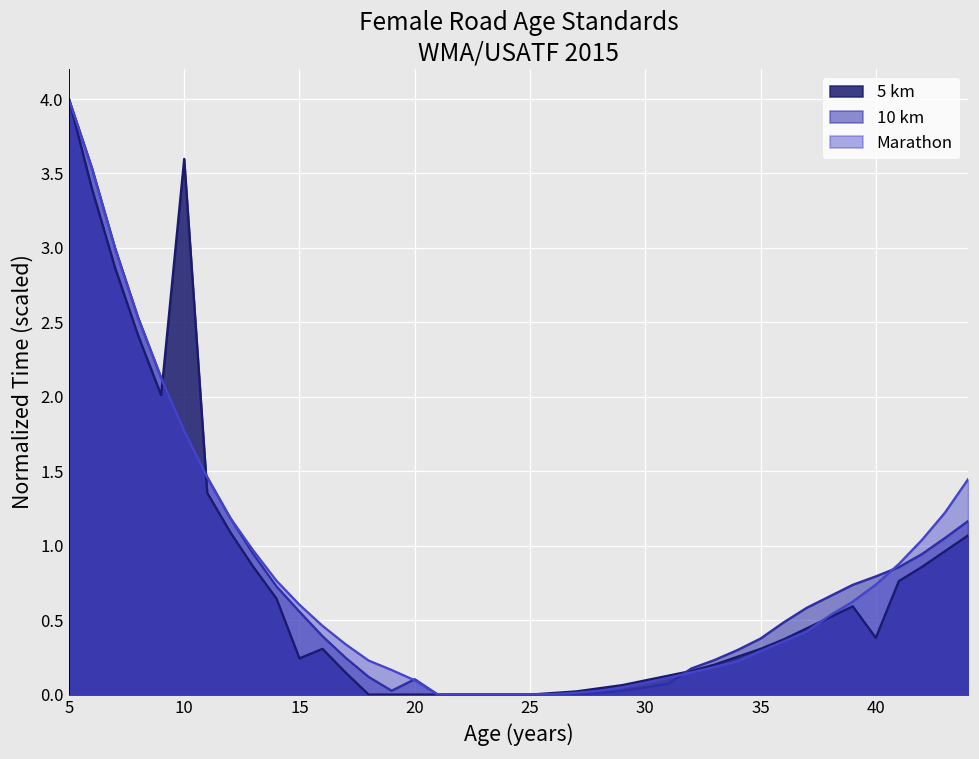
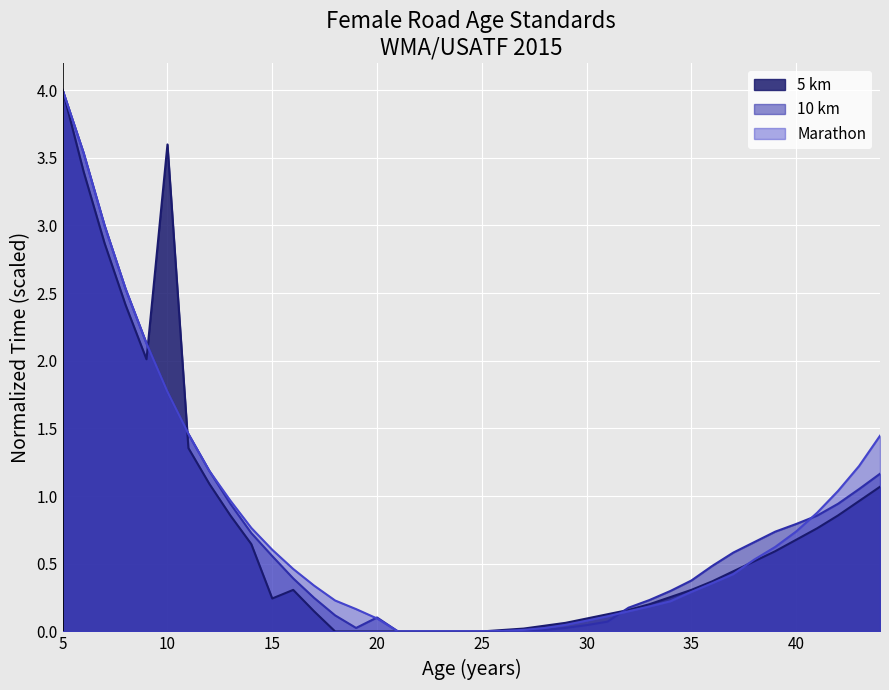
  {
    "5 km": {
      "10": 3.60,
      "15": 0.24,
      "20": 0.00,
-     "40": 0.38
+     "40": 0.68
    }
  }
